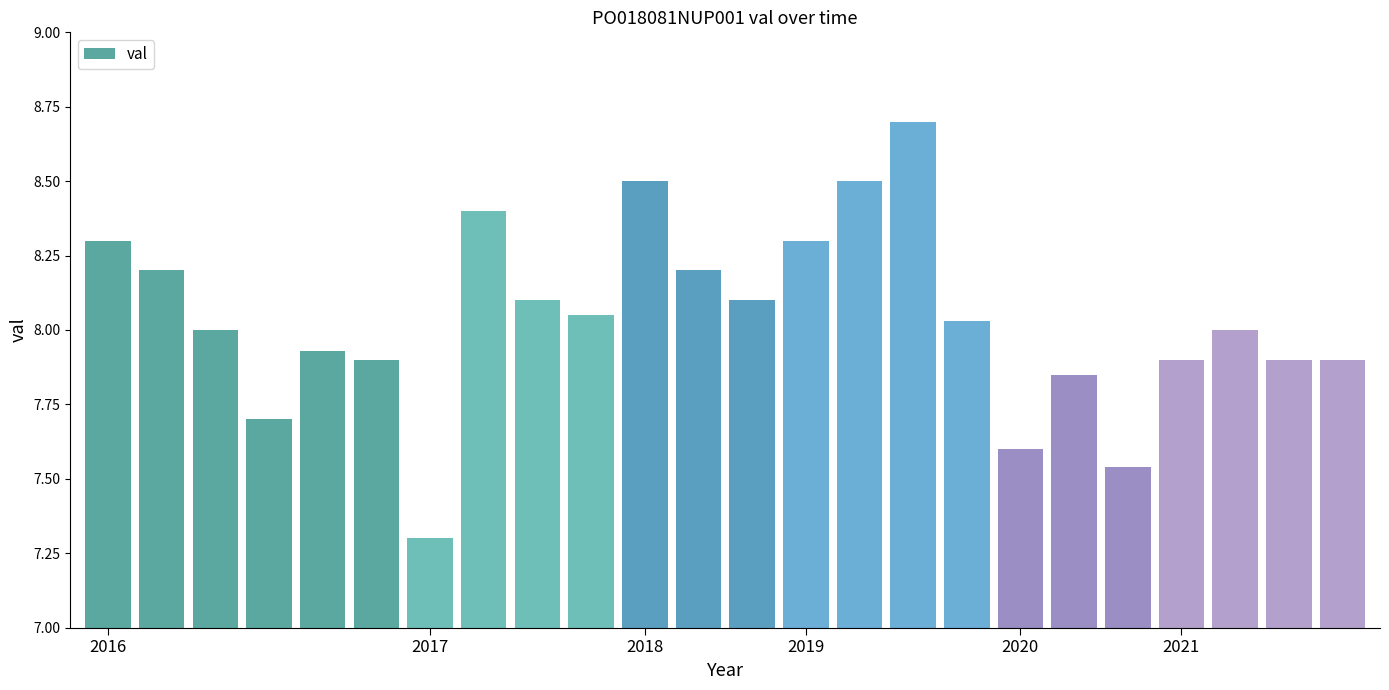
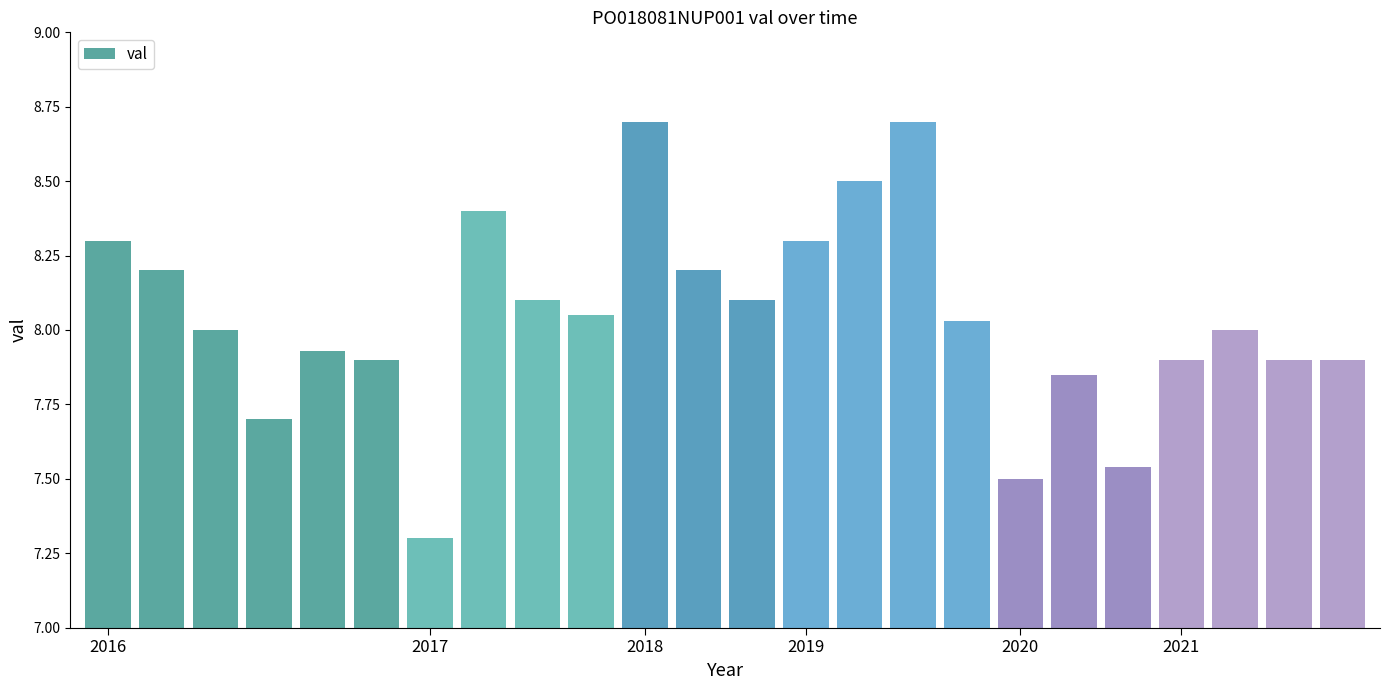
  {
    "2016": 8.3,
    "2017": 7.3,
-   "2018": 8.5,
+   "2018": 8.7,
    "2019": 8.3,
-   "2020": 7.6,
+   "2020": 7.5,
    "2021": 7.9
  }
